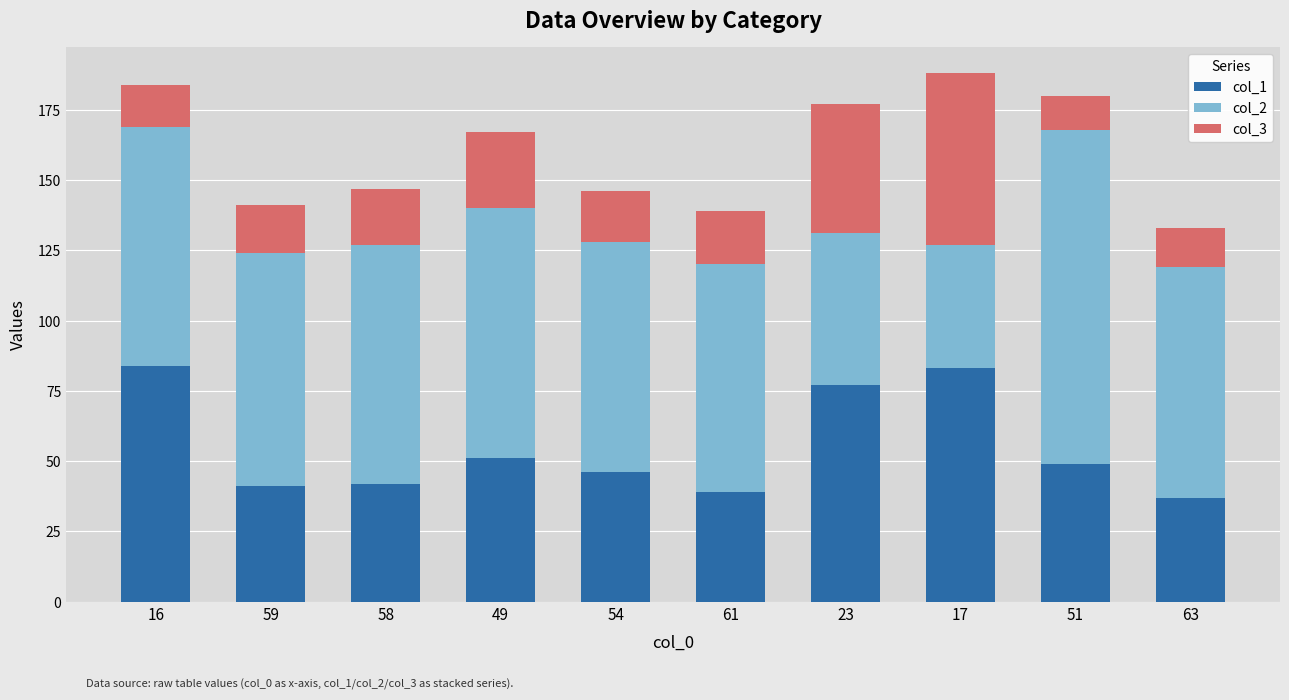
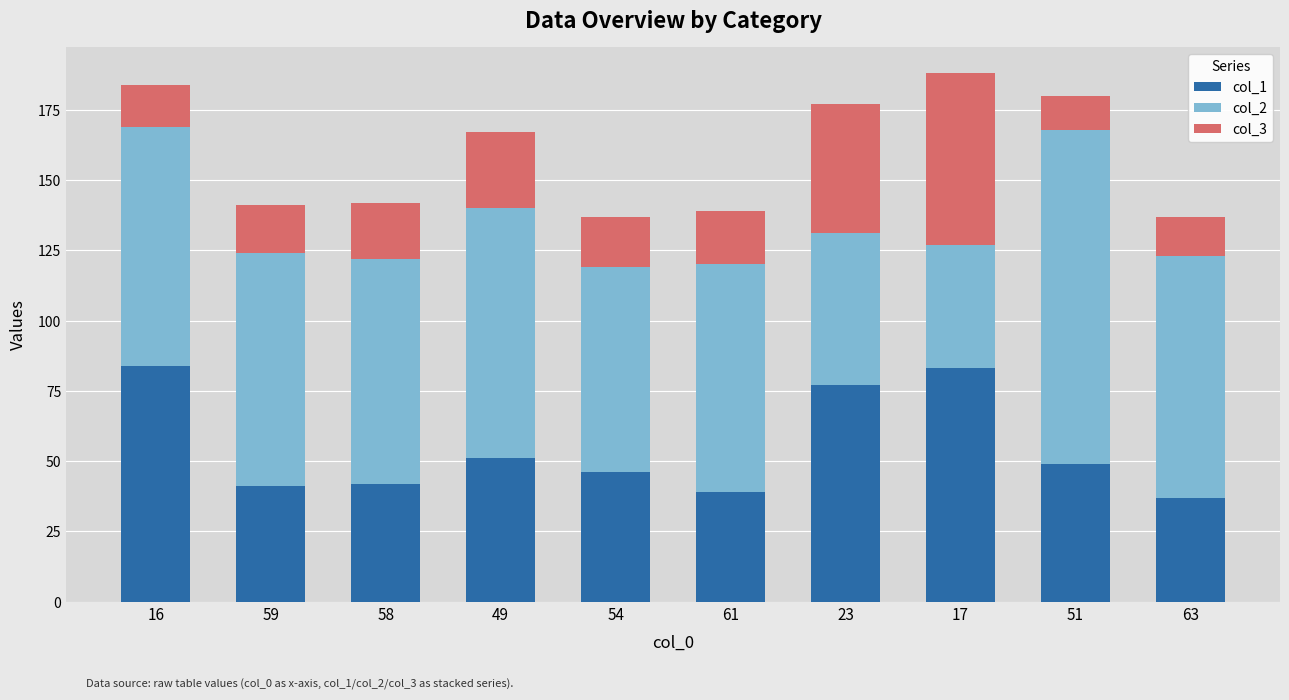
  {
    "col_1": {
      "16": 84,
      "59": 41,
      "58": 42,
      "49": 51,
      "54": 46,
      "61": 39,
      "23": 77,
      "17": 83,
      "51": 49,
      "63": 37
    },
    "col_2": {
      "16": 85,
      "59": 83,
-     "58": 85,
+     "58": 80,
      "49": 89,
-     "54": 82,
+     "54": 73,
      "61": 81,
      "23": 54,
      "17": 44,
      "51": 119,
-     "63": 82
+     "63": 86
    },
    "col_3": {
      "16": 15,
      "59": 17,
      "58": 20,
      "49": 27,
      "54": 18,
      "61": 19,
      "23": 46,
      "17": 61,
      "51": 12,
      "63": 14
    }
  }
